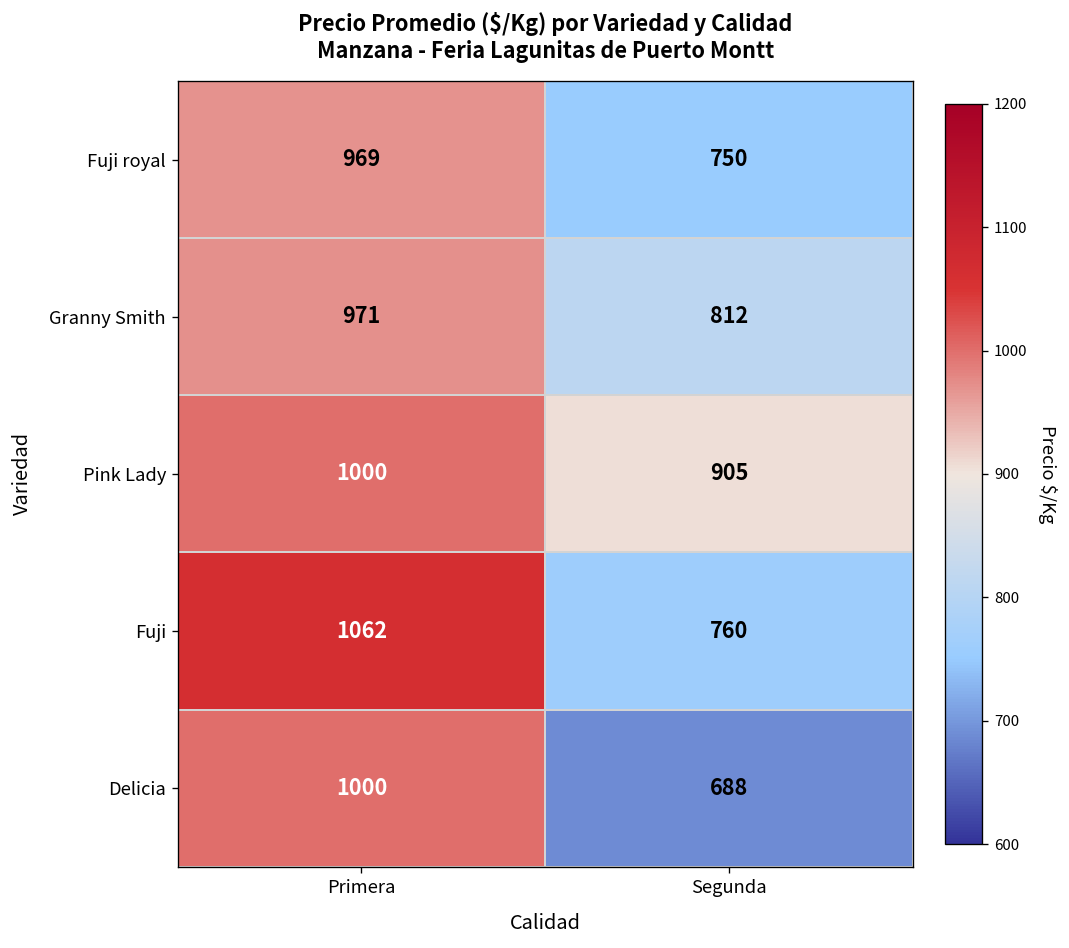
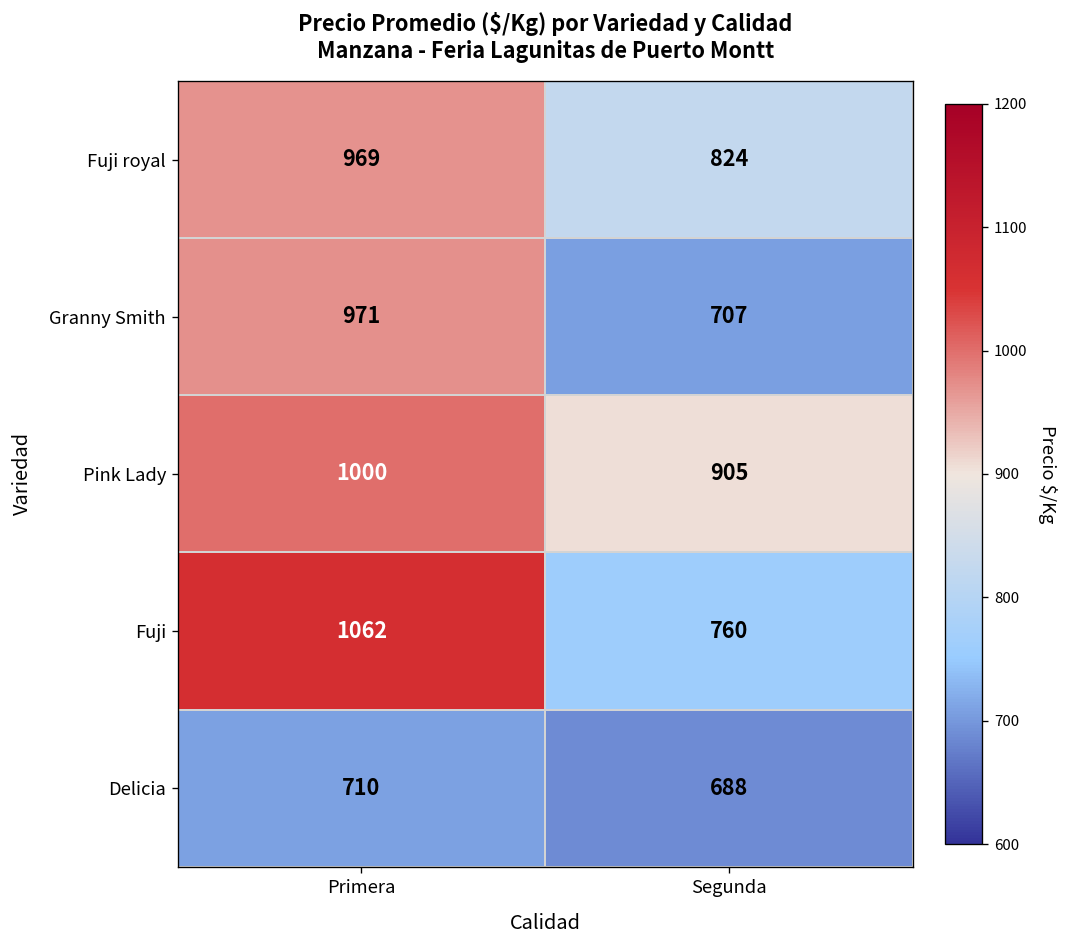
  {
    "Fuji royal": {
      "Primera": 969,
-     "Segunda": 750
+     "Segunda": 824
    },
    "Granny Smith": {
      "Primera": 971,
-     "Segunda": 812
+     "Segunda": 707
    },
    "Pink Lady": {
      "Primera": 1000,
      "Segunda": 905
    },
    "Fuji": {
      "Primera": 1062,
      "Segunda": 760
    },
    "Delicia": {
-     "Primera": 1000,
+     "Primera": 710,
      "Segunda": 688
    }
  }
